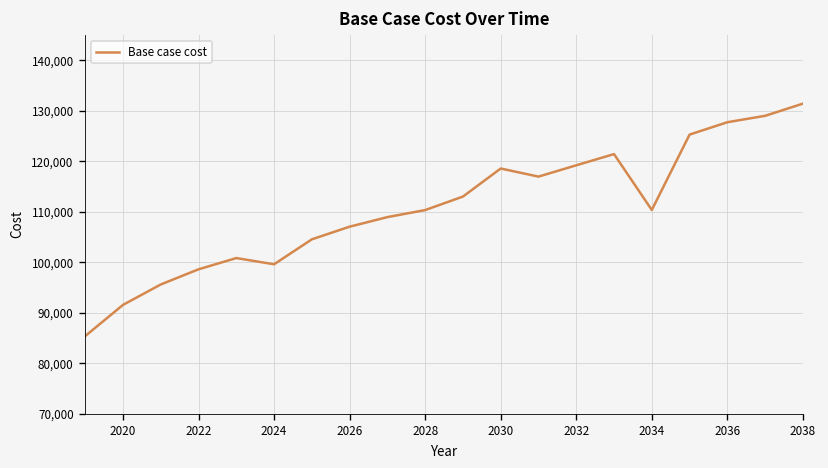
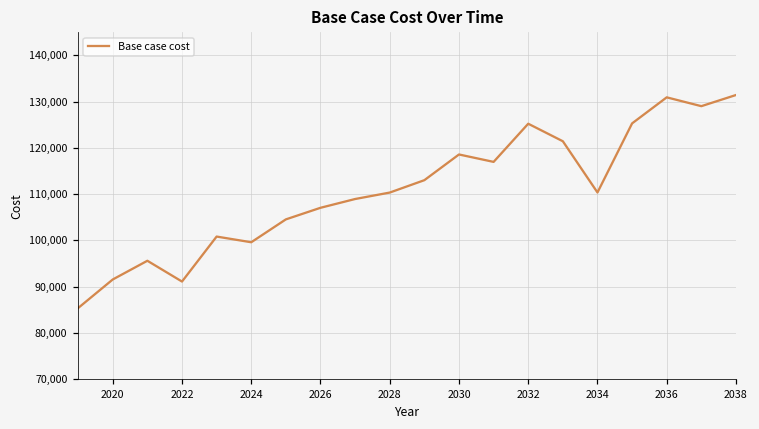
  {
    "2020": "92,000",
-   "2022": "99,000",
+   "2022": "91,000",
    "2024": "100,000",
    "2026": "107,000",
    "2028": "110,000",
    "2030": "119,000",
-   "2032": "119,000",
+   "2032": "125,000",
    "2034": "110,000",
-   "2036": "128,000",
+   "2036": "131,000",
    "2038": "131,000"
  }
